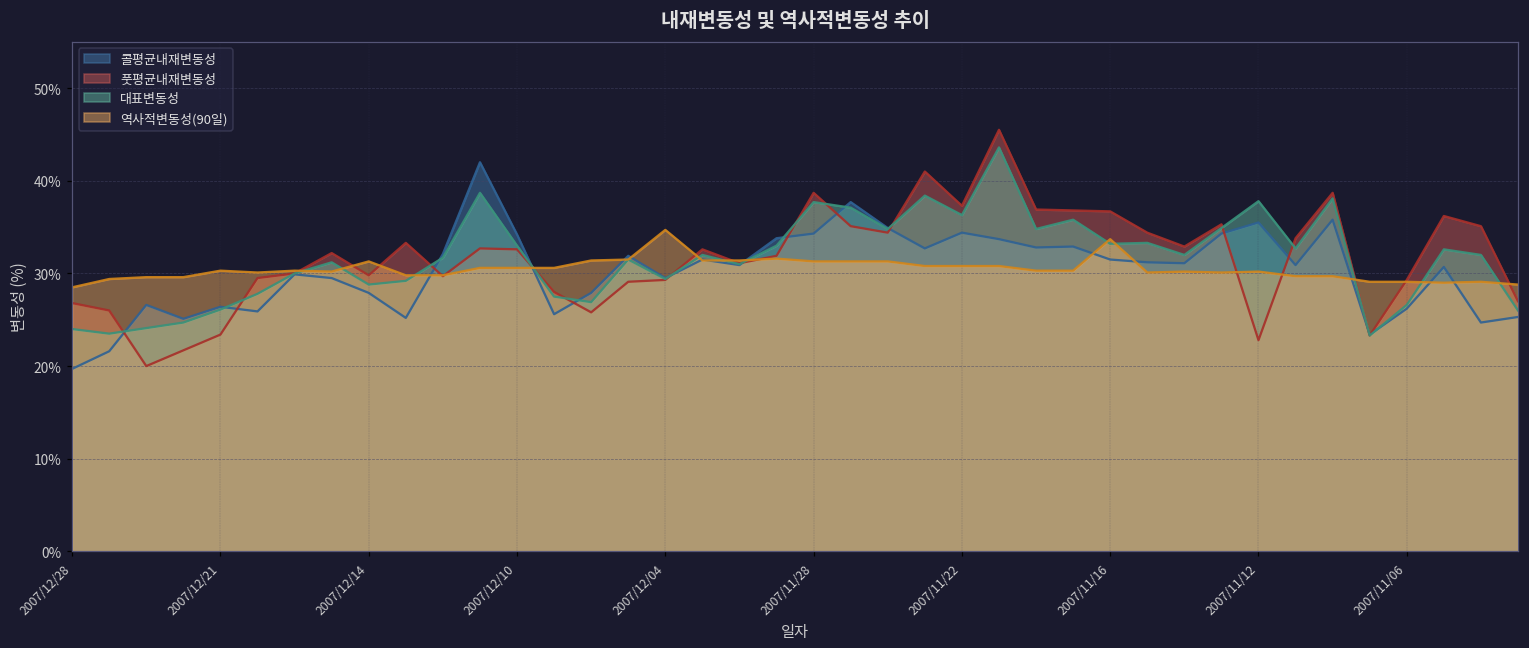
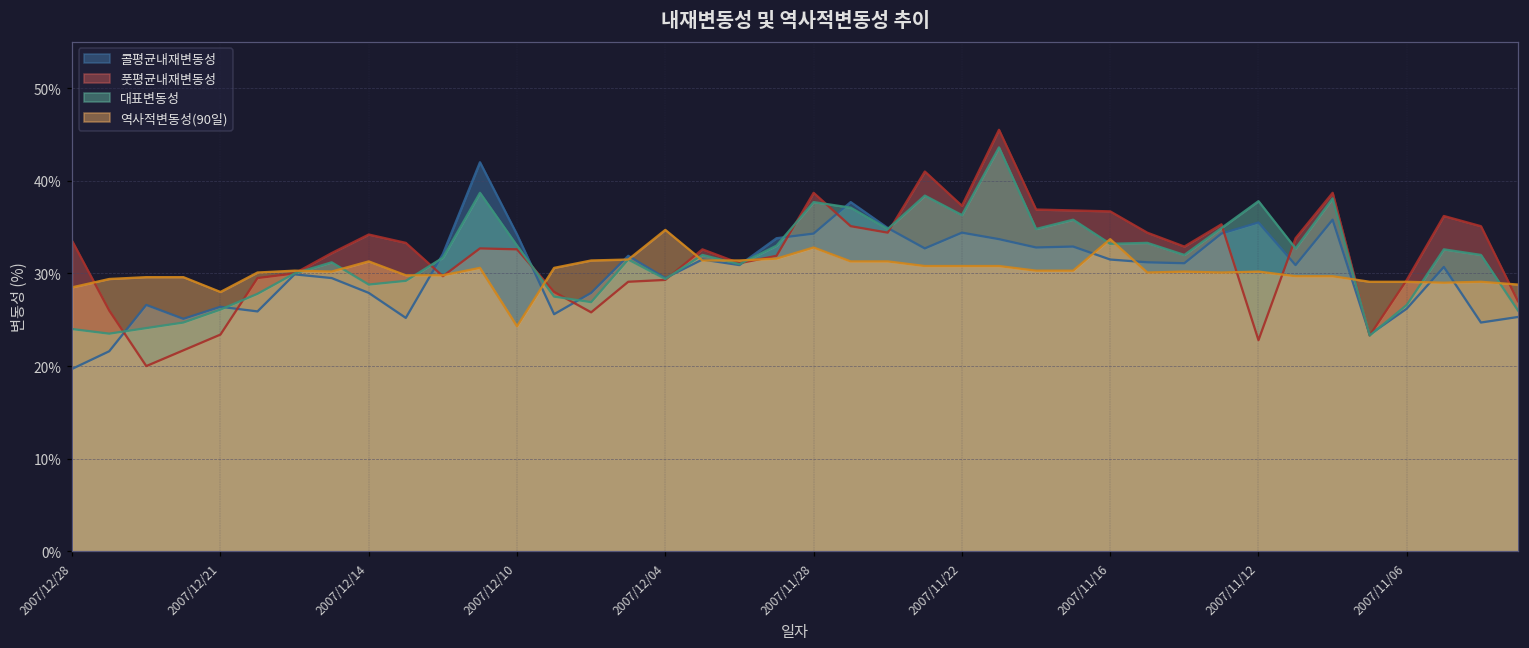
  {
    "풋평균내재변동성": {
-     "2007/12/28": "27%",
+     "2007/12/28": "34%",
      "2007/12/21": "23%",
-     "2007/12/14": "30%",
+     "2007/12/14": "34%",
      "2007/12/10": "33%",
      "2007/11/28": "39%",
      "2007/11/22": "37%",
      "2007/11/16": "37%",
      "2007/11/12": "23%"
    },
    "역사적변동성(90일)": {
      "2007/12/28": "29%",
-     "2007/12/21": "30%",
+     "2007/12/21": "28%",
      "2007/12/14": "31%",
-     "2007/12/10": "31%",
+     "2007/12/10": "24%",
      "2007/12/04": "35%",
-     "2007/11/28": "31%",
+     "2007/11/28": "33%",
      "2007/11/22": "31%",
      "2007/11/16": "34%",
      "2007/11/12": "30%"
    }
  }
